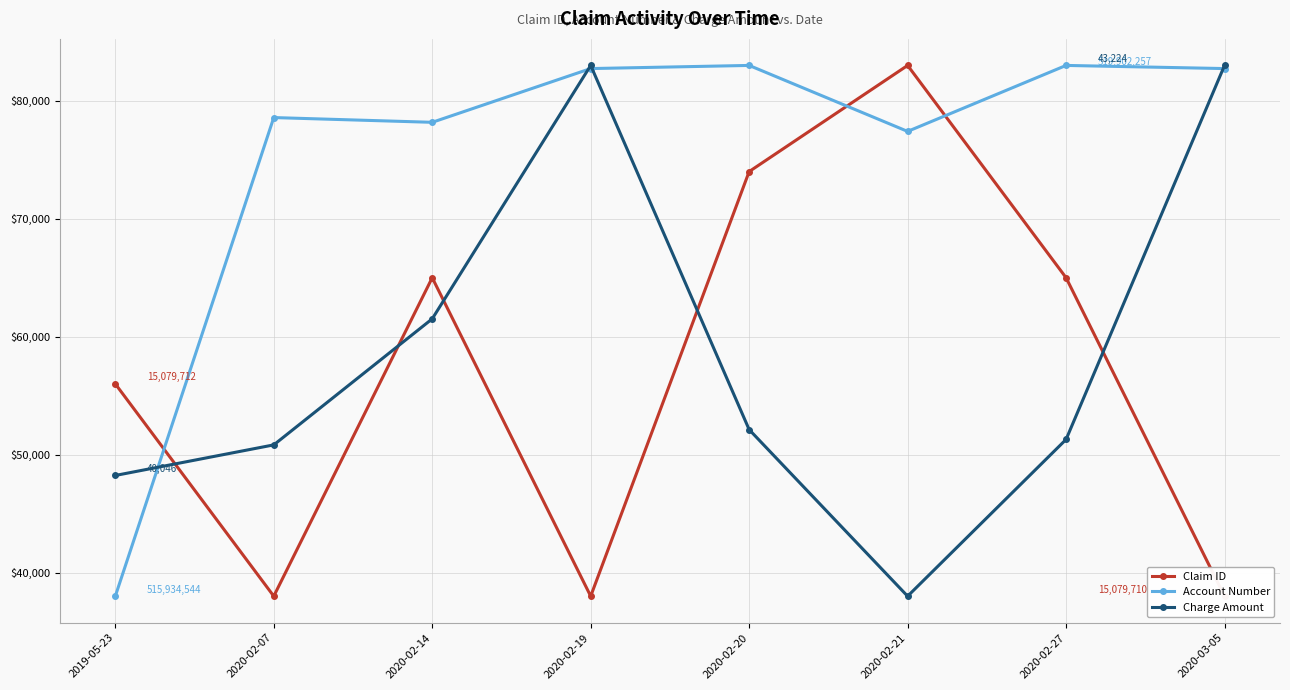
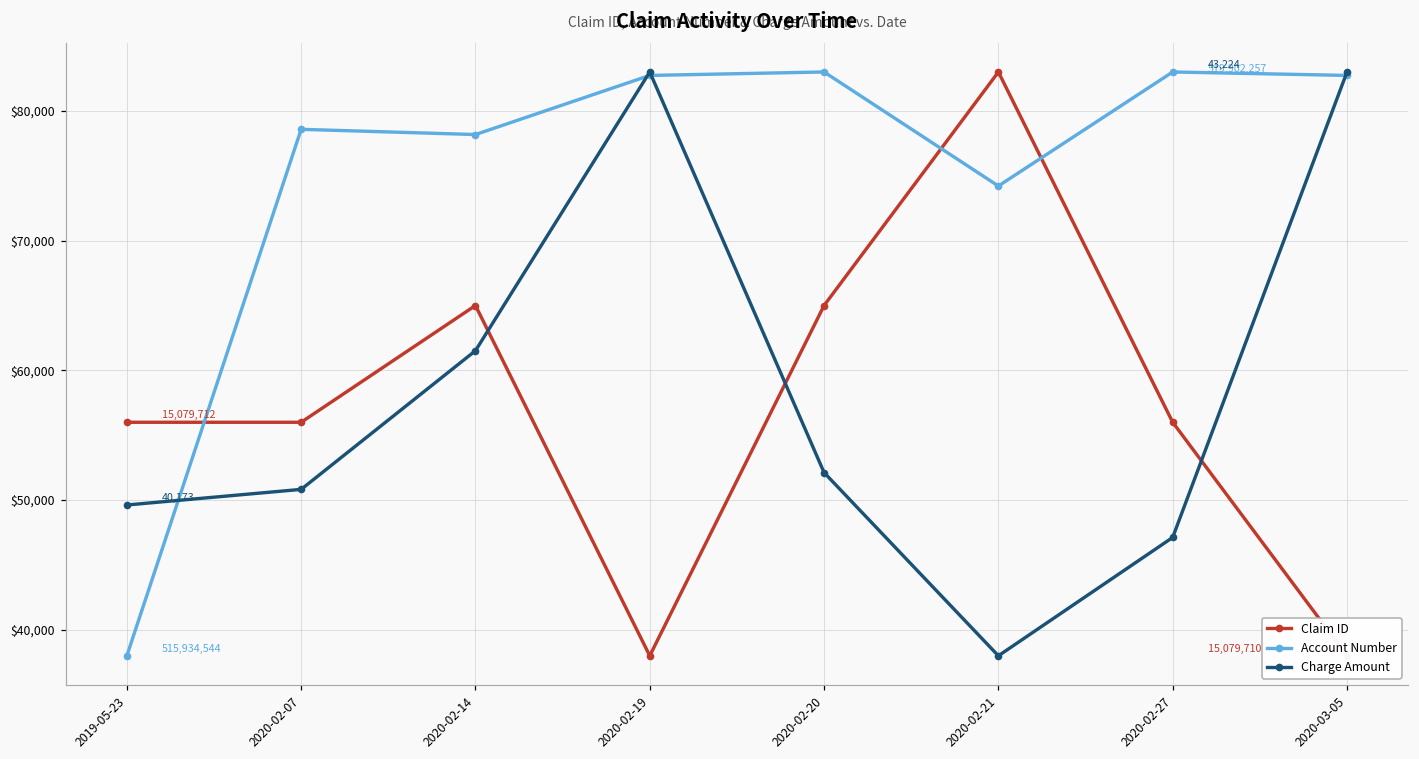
  {
    "Claim ID": {
      "2019-05-23": "$56,000",
-     "2020-02-07": "$38,000",
+     "2020-02-07": "$56,000",
      "2020-02-14": "$65,000",
      "2020-02-19": "$38,000",
-     "2020-02-20": "$74,000",
+     "2020-02-20": "$65,000",
      "2020-02-21": "$83,000",
-     "2020-02-27": "$65,000"
+     "2020-02-27": "$56,000"
    },
    "Account Number": {
      "2019-05-23": "$38,000",
      "2020-02-07": "$78,600",
      "2020-02-14": "$78,200",
      "2020-02-19": "$82,700",
      "2020-02-20": "$83,000",
-     "2020-02-21": "$77,400",
+     "2020-02-21": "$74,200",
      "2020-02-27": "$83,000",
      "2020-03-05": "$82,700"
    },
    "Charge Amount": {
-     "2019-05-23": "40,046",
-     "2020-02-27": "$51,300"
+     "2019-05-23": "40,173",
+     "2020-02-27": "$47,100"
    }
  }
